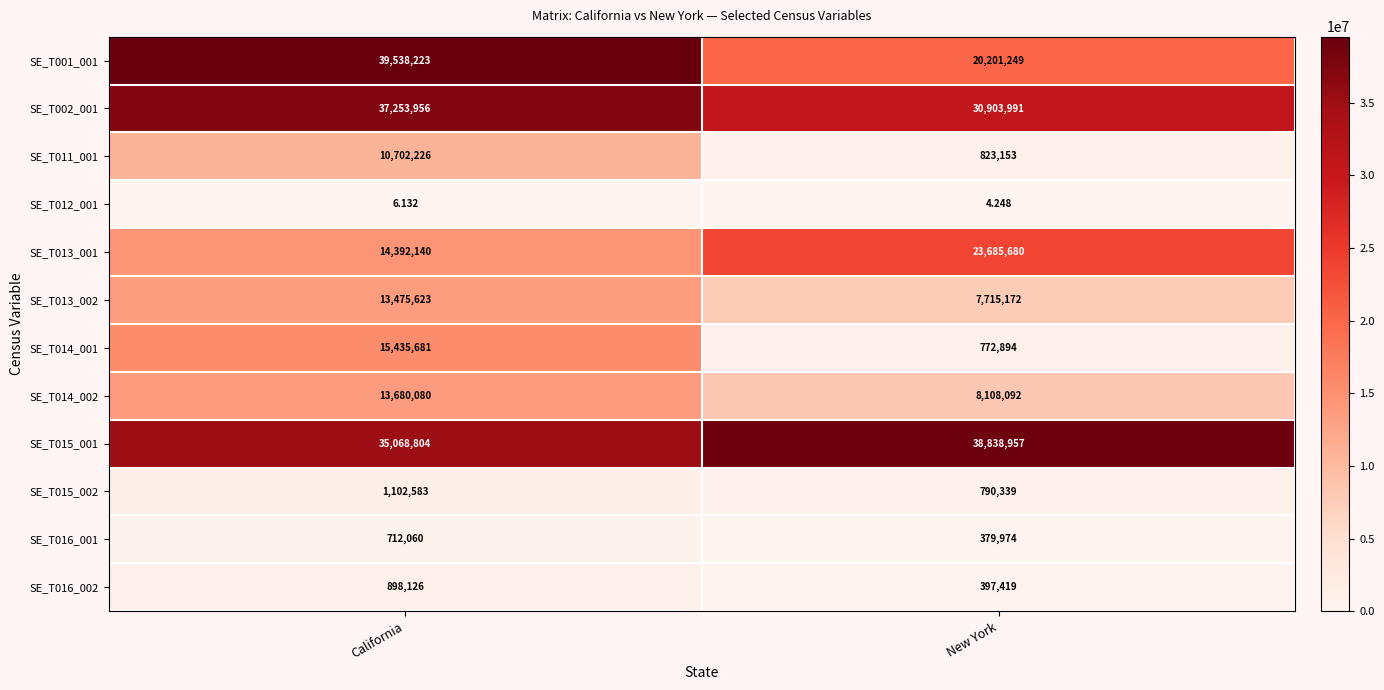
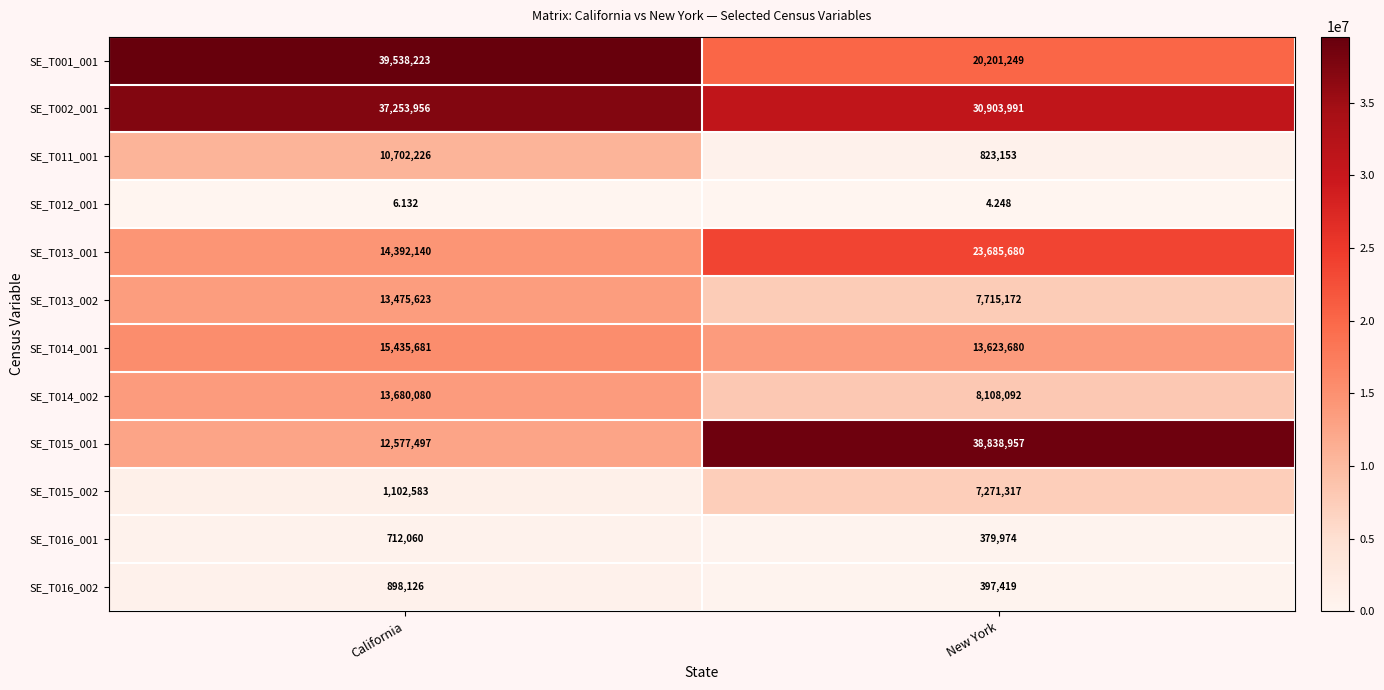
  {
    "SE_T001_001": {
      "California": "39,538,223",
      "New York": "20,201,249"
    },
    "SE_T002_001": {
      "California": "37,253,956",
      "New York": "30,903,991"
    },
    "SE_T011_001": {
      "California": "10,702,226",
      "New York": "823,153"
    },
    "SE_T012_001": {
      "California": "6.132",
      "New York": "4.248"
    },
    "SE_T013_001": {
      "California": "14,392,140",
      "New York": "23,685,680"
    },
    "SE_T013_002": {
      "California": "13,475,623",
      "New York": "7,715,172"
    },
    "SE_T014_001": {
      "California": "15,435,681",
-     "New York": "772,894"
+     "New York": "13,623,680"
    },
    "SE_T014_002": {
      "California": "13,680,080",
      "New York": "8,108,092"
    },
    "SE_T015_001": {
-     "California": "35,068,804",
+     "California": "12,577,497",
      "New York": "38,838,957"
    },
    "SE_T015_002": {
      "California": "1,102,583",
-     "New York": "790,339"
+     "New York": "7,271,317"
    },
    "SE_T016_001": {
      "California": "712,060",
      "New York": "379,974"
    },
    "SE_T016_002": {
      "California": "898,126",
      "New York": "397,419"
    }
  }
